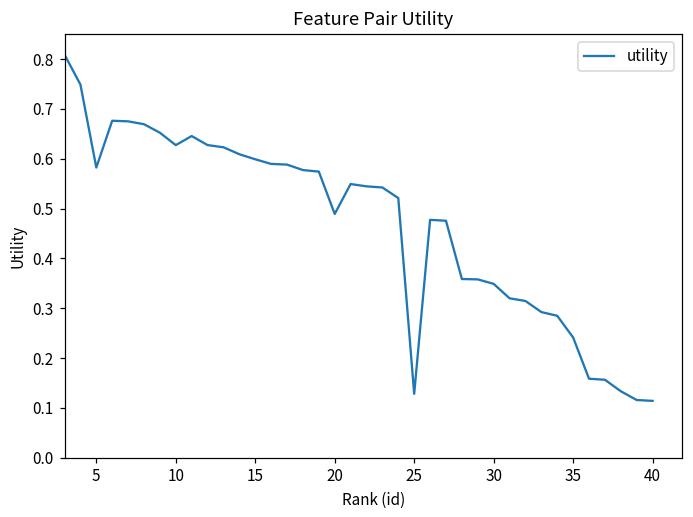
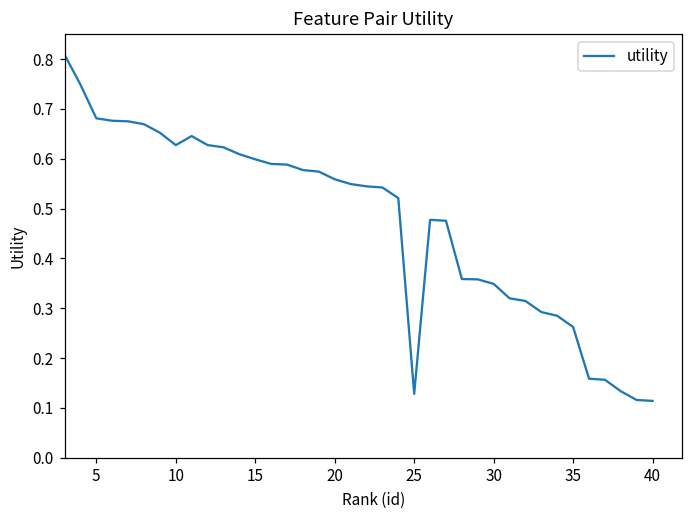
  {
-   "5": 0.58,
+   "5": 0.68,
    "10": 0.63,
    "15": 0.60,
-   "20": 0.49,
+   "20": 0.56,
    "25": 0.13,
    "30": 0.35,
-   "35": 0.24,
+   "35": 0.26,
    "40": 0.11
  }
